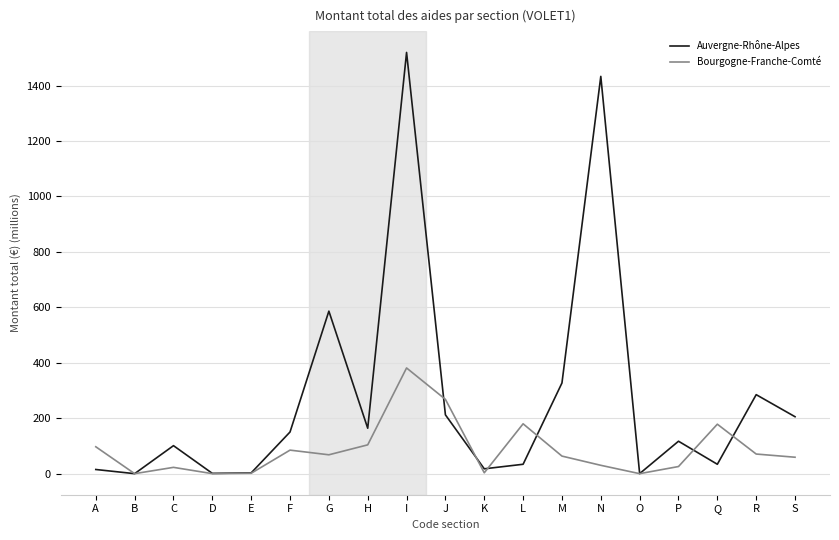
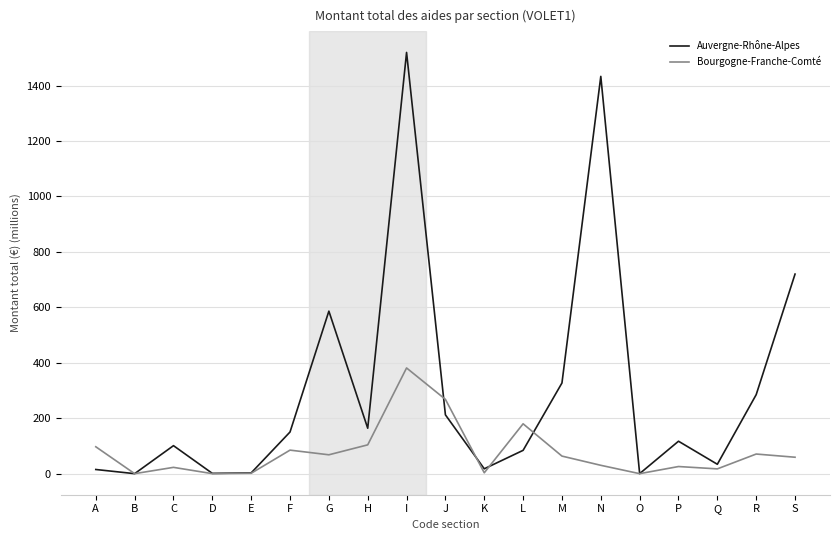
  {
    "Auvergne-Rhône-Alpes": {
      "A": 20,
      "C": 100,
      "F": 150,
      "G": 590,
      "H": 160,
      "I": 1520,
      "J": 210,
      "K": 20,
-     "L": 30,
+     "L": 80,
      "M": 330,
      "N": 1430,
      "P": 120,
      "Q": 30,
      "R": 290,
-     "S": 210
+     "S": 720
    },
    "Bourgogne-Franche-Comté": {
      "A": 100,
      "C": 20,
      "F": 80,
      "G": 70,
      "H": 100,
      "I": 380,
      "J": 270,
      "K": 0,
      "L": 180,
      "M": 60,
      "N": 30,
      "P": 30,
-     "Q": 180,
+     "Q": 20,
      "R": 70,
      "S": 60
    }
  }
